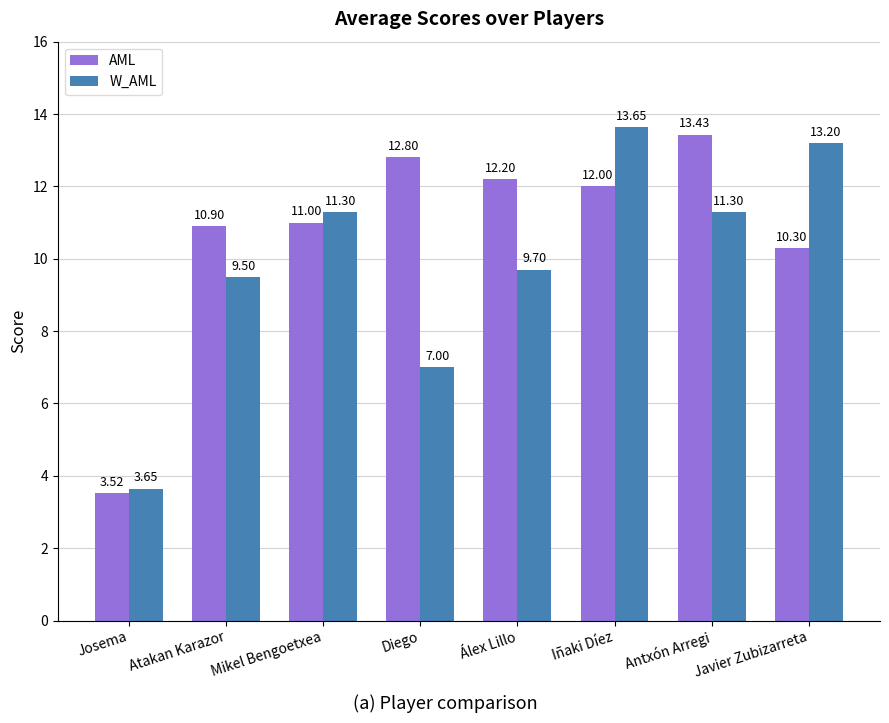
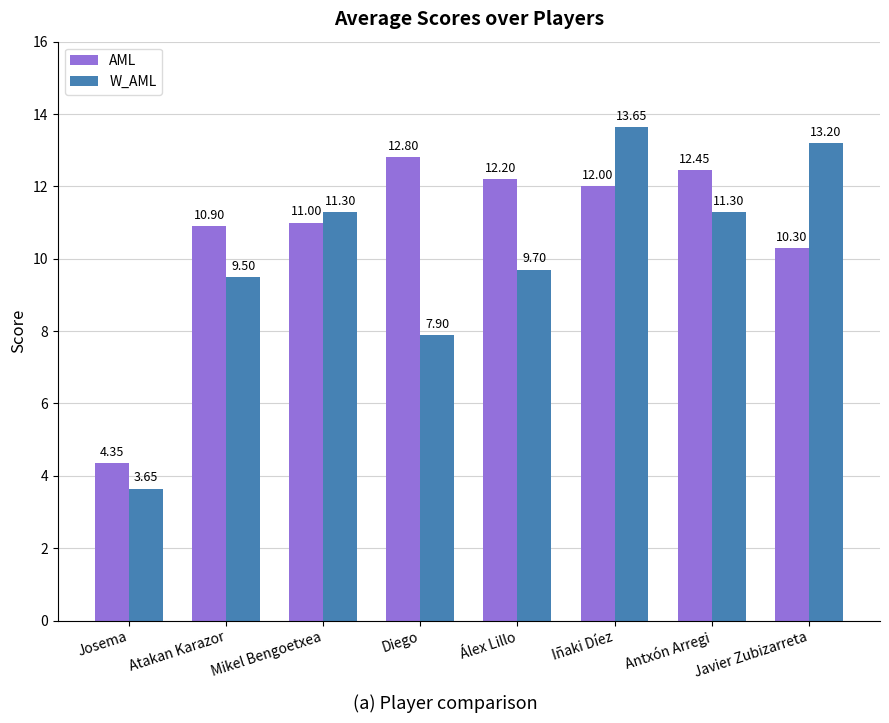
  {
    "AML": {
-     "Josema": 3.52,
+     "Josema": 4.35,
      "Atakan Karazor": 10.90,
      "Mikel Bengoetxea": 11.00,
      "Diego": 12.80,
      "Álex Lillo": 12.20,
      "Iñaki Díez": 12.00,
-     "Antxón Arregi": 13.43,
+     "Antxón Arregi": 12.45,
      "Javier Zubizarreta": 10.30
    },
    "W_AML": {
      "Josema": 3.65,
      "Atakan Karazor": 9.50,
      "Mikel Bengoetxea": 11.30,
-     "Diego": 7.00,
+     "Diego": 7.90,
      "Álex Lillo": 9.70,
      "Iñaki Díez": 13.65,
      "Antxón Arregi": 11.30,
      "Javier Zubizarreta": 13.20
    }
  }
